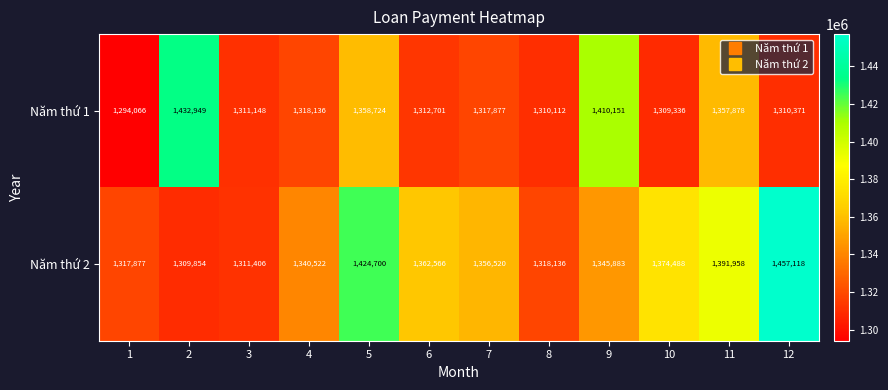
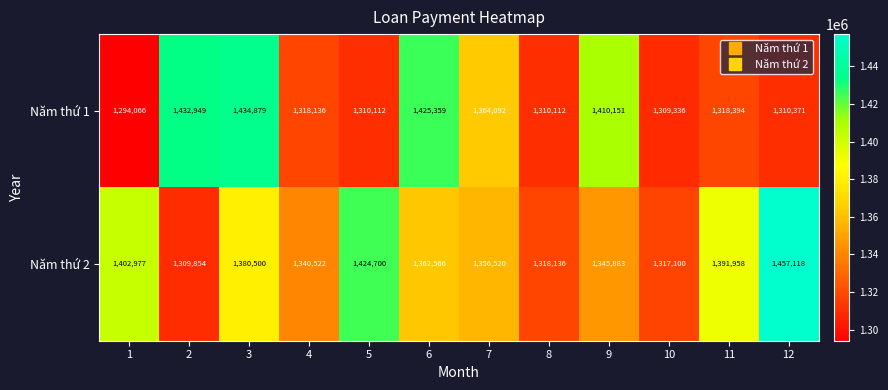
  {
    "Năm thứ 1": {
      "1": "1,294,066",
      "2": "1,432,949",
-     "3": "1,311,148",
+     "3": "1,434,879",
      "4": "1,318,136",
-     "5": "1,358,724",
-     "6": "1,312,701",
-     "7": "1,317,877",
+     "5": "1,310,112",
+     "6": "1,425,359",
+     "7": "1,364,092",
      "8": "1,310,112",
      "9": "1,410,151",
      "10": "1,309,336",
-     "11": "1,357,878",
+     "11": "1,318,394",
      "12": "1,310,371"
    },
    "Năm thứ 2": {
-     "1": "1,317,877",
+     "1": "1,402,977",
      "2": "1,309,854",
-     "3": "1,311,406",
+     "3": "1,380,500",
      "4": "1,340,522",
      "5": "1,424,700",
      "6": "1,362,566",
      "7": "1,356,520",
      "8": "1,318,136",
      "9": "1,345,883",
-     "10": "1,374,488",
+     "10": "1,317,100",
      "11": "1,391,958",
      "12": "1,457,118"
    }
  }
